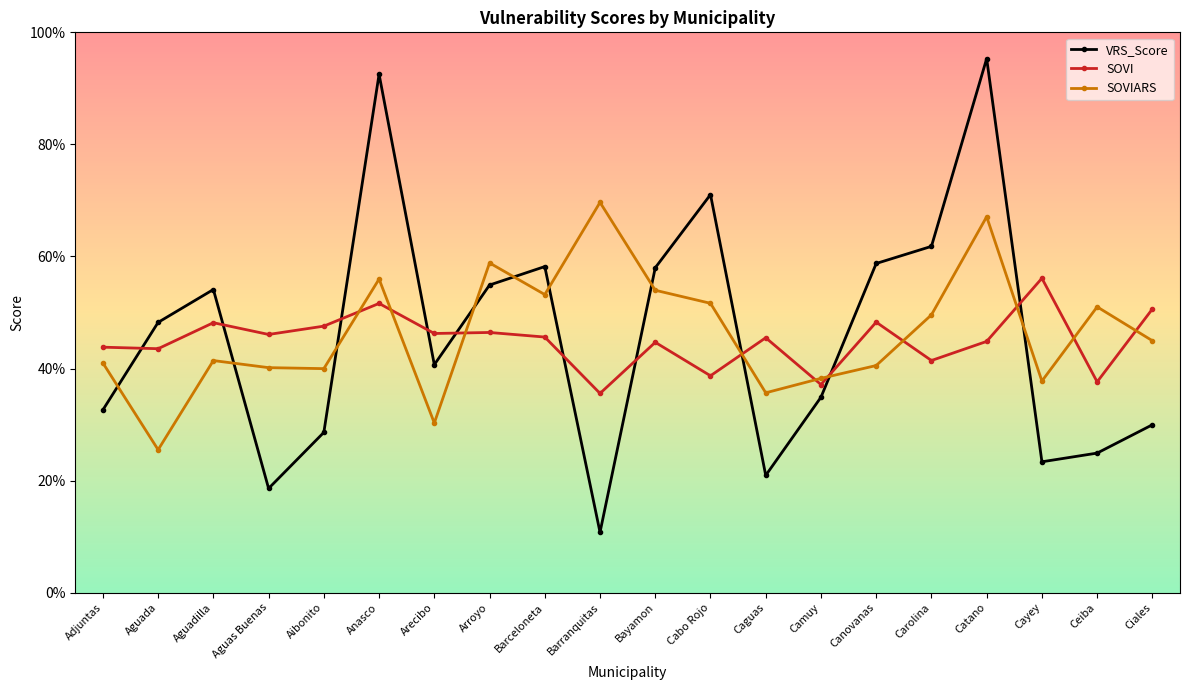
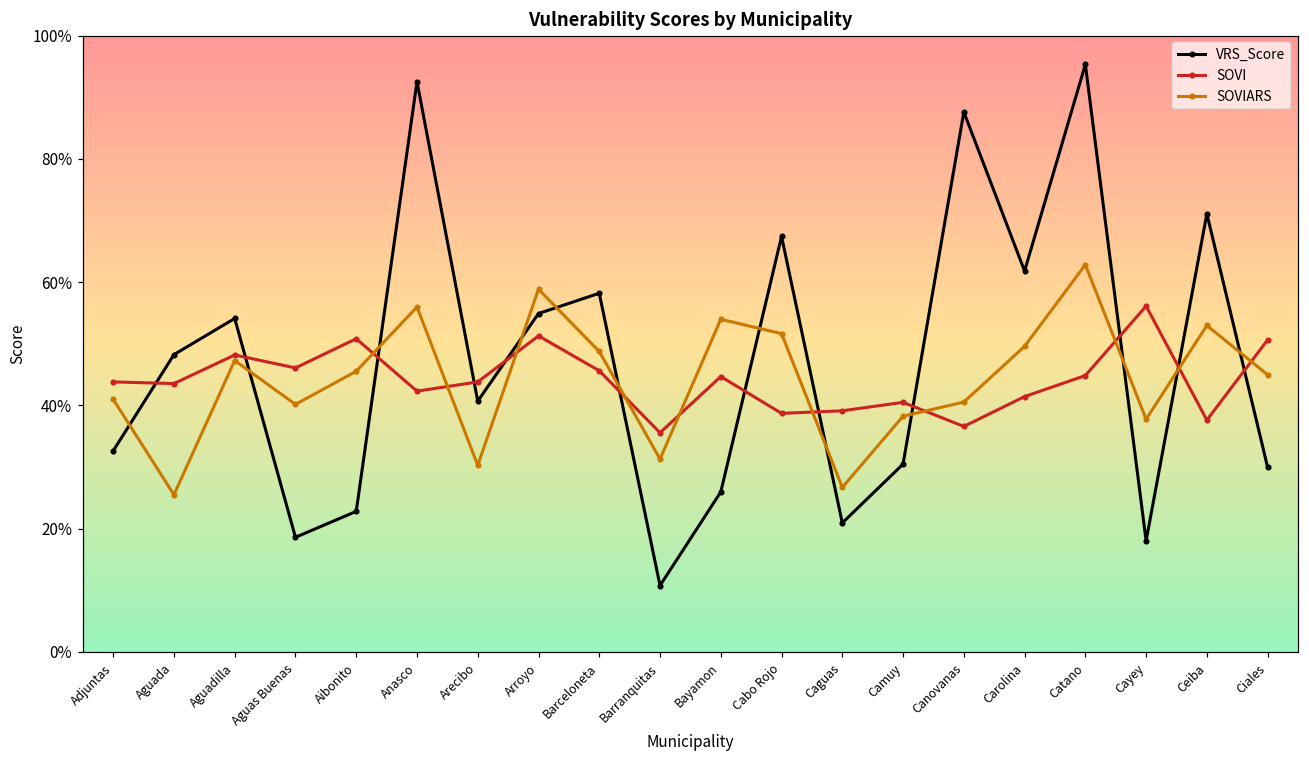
  {
    "VRS_Score": {
      "Adjuntas": "33%",
      "Aguada": "48%",
      "Aguadilla": "54%",
      "Aguas Buenas": "19%",
-     "Aibonito": "29%",
+     "Aibonito": "23%",
      "Anasco": "93%",
      "Arecibo": "41%",
      "Arroyo": "55%",
      "Barceloneta": "58%",
      "Barranquitas": "11%",
-     "Bayamon": "58%",
-     "Cabo Rojo": "71%",
+     "Bayamon": "26%",
+     "Cabo Rojo": "67%",
      "Caguas": "21%",
-     "Camuy": "35%",
-     "Canovanas": "59%",
+     "Camuy": "30%",
+     "Canovanas": "88%",
      "Carolina": "62%",
      "Catano": "95%",
-     "Cayey": "23%",
-     "Ceiba": "25%",
+     "Cayey": "18%",
+     "Ceiba": "71%",
      "Ciales": "30%"
    },
    "SOVI": {
      "Adjuntas": "44%",
      "Aguada": "44%",
      "Aguadilla": "48%",
      "Aguas Buenas": "46%",
-     "Aibonito": "48%",
-     "Anasco": "52%",
-     "Arecibo": "46%",
-     "Arroyo": "46%",
+     "Aibonito": "51%",
+     "Anasco": "42%",
+     "Arecibo": "44%",
+     "Arroyo": "51%",
      "Barceloneta": "46%",
      "Barranquitas": "36%",
      "Bayamon": "45%",
      "Cabo Rojo": "39%",
-     "Caguas": "45%",
-     "Camuy": "37%",
-     "Canovanas": "48%",
+     "Caguas": "39%",
+     "Camuy": "40%",
+     "Canovanas": "37%",
      "Carolina": "41%",
      "Catano": "45%",
      "Cayey": "56%",
      "Ceiba": "38%",
      "Ciales": "51%"
    },
    "SOVIARS": {
      "Adjuntas": "41%",
      "Aguada": "26%",
-     "Aguadilla": "41%",
+     "Aguadilla": "47%",
      "Aguas Buenas": "40%",
-     "Aibonito": "40%",
+     "Aibonito": "46%",
      "Anasco": "56%",
      "Arecibo": "30%",
      "Arroyo": "59%",
-     "Barceloneta": "53%",
-     "Barranquitas": "70%",
+     "Barceloneta": "49%",
+     "Barranquitas": "31%",
      "Bayamon": "54%",
      "Cabo Rojo": "52%",
-     "Caguas": "36%",
+     "Caguas": "27%",
      "Camuy": "38%",
      "Canovanas": "41%",
      "Carolina": "50%",
-     "Catano": "67%",
+     "Catano": "63%",
      "Cayey": "38%",
-     "Ceiba": "51%",
+     "Ceiba": "53%",
      "Ciales": "45%"
    }
  }
